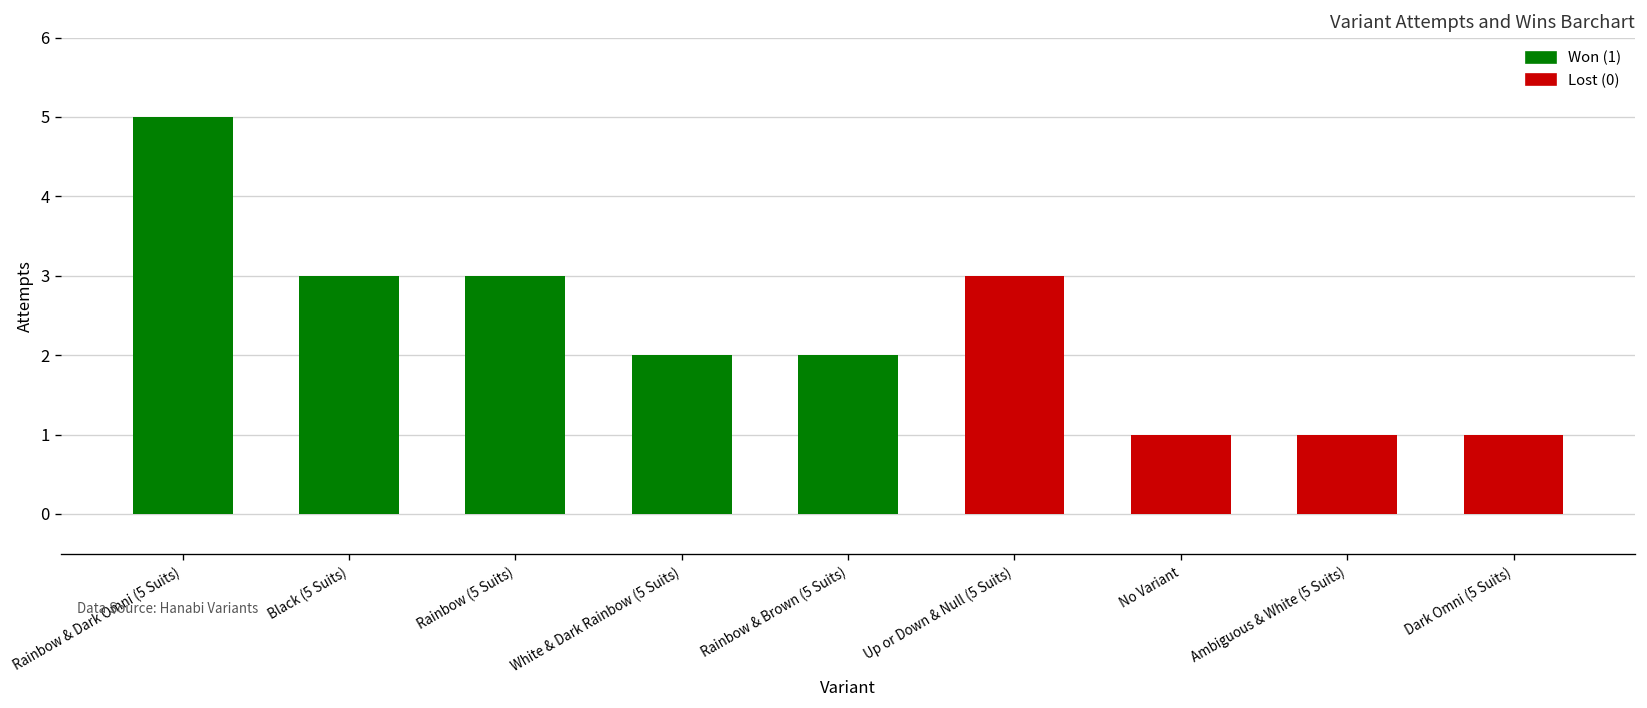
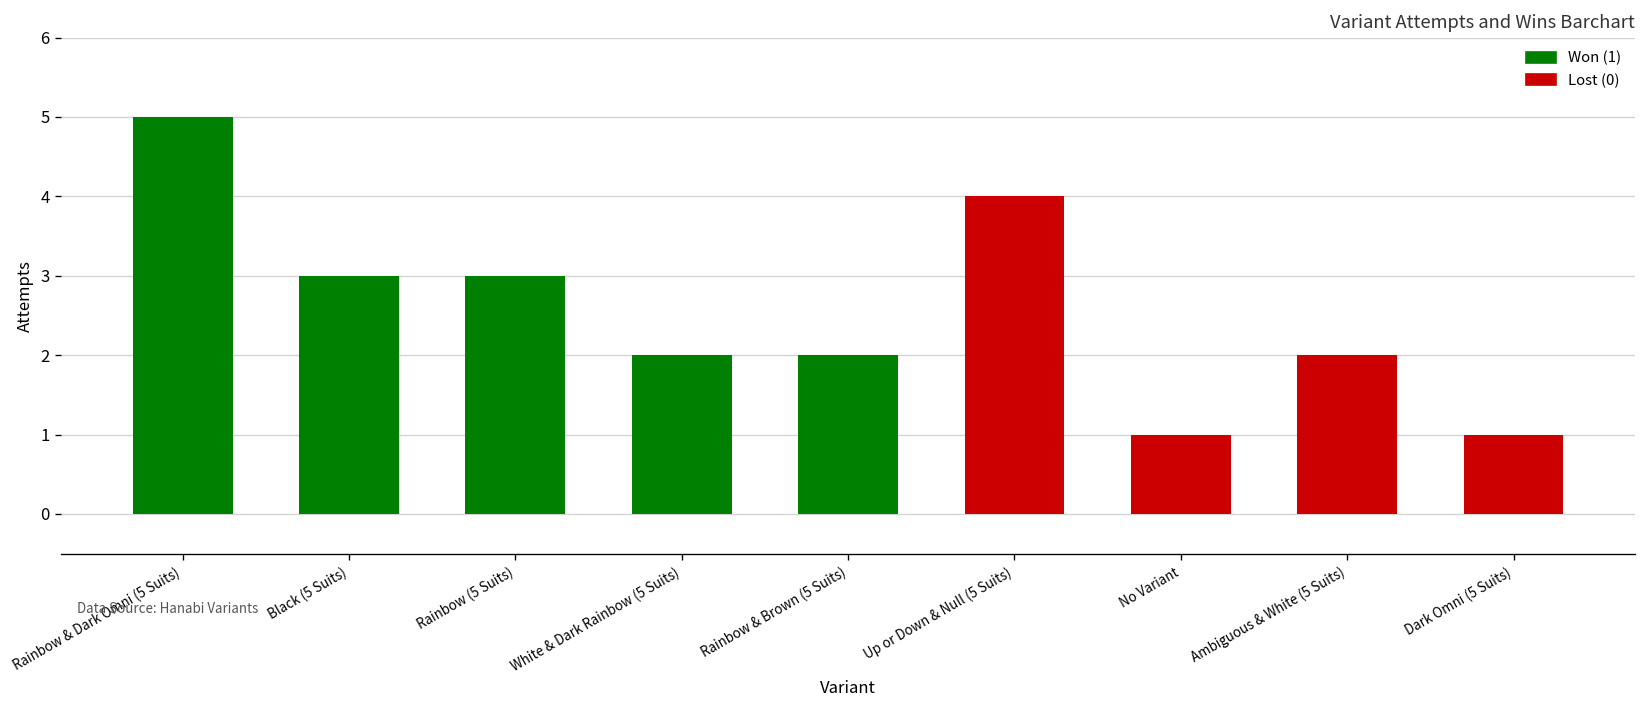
  {
    "Rainbow & Dark Omni (5 Suits)": 5,
    "Black (5 Suits)": 3,
    "Rainbow (5 Suits)": 3,
    "White & Dark Rainbow (5 Suits)": 2,
    "Rainbow & Brown (5 Suits)": 2,
-   "Up or Down & Null (5 Suits)": 3,
+   "Up or Down & Null (5 Suits)": 4,
    "No Variant": 1,
-   "Ambiguous & White (5 Suits)": 1,
+   "Ambiguous & White (5 Suits)": 2,
    "Dark Omni (5 Suits)": 1
  }
